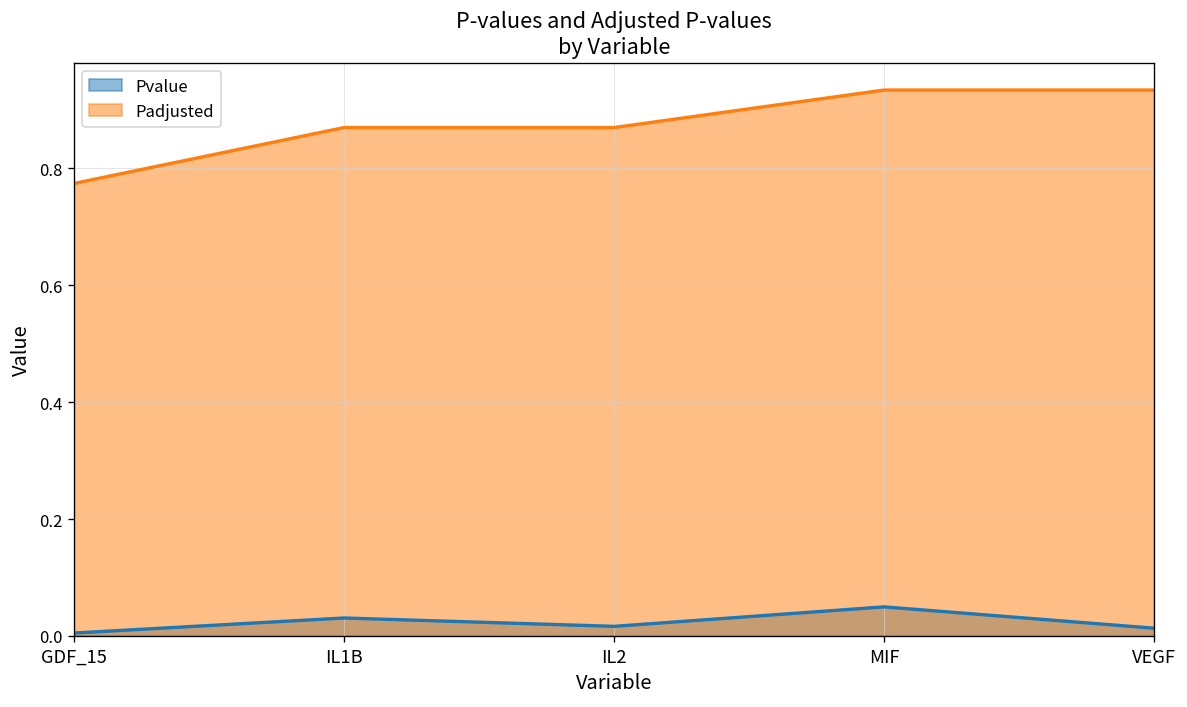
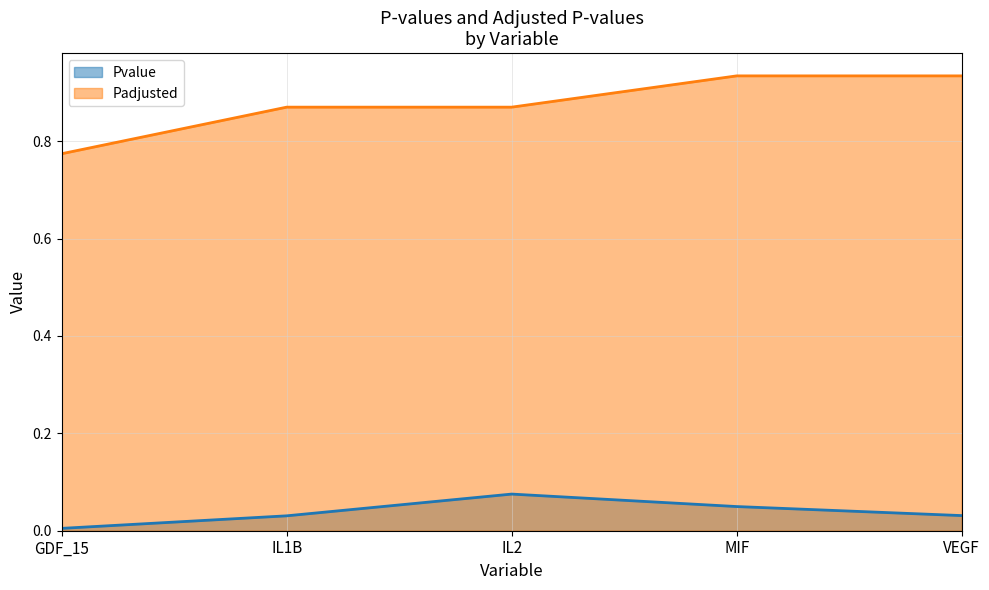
  {
    "Pvalue": {
      "GDF_15": 0.00,
      "IL1B": 0.03,
-     "IL2": 0.02,
+     "IL2": 0.08,
      "MIF": 0.05,
-     "VEGF": 0.01
+     "VEGF": 0.03
    },
    "Padjusted": {
      "GDF_15": 0.77,
      "IL1B": 0.87,
      "IL2": 0.87,
      "MIF": 0.93,
      "VEGF": 0.93
    }
  }
